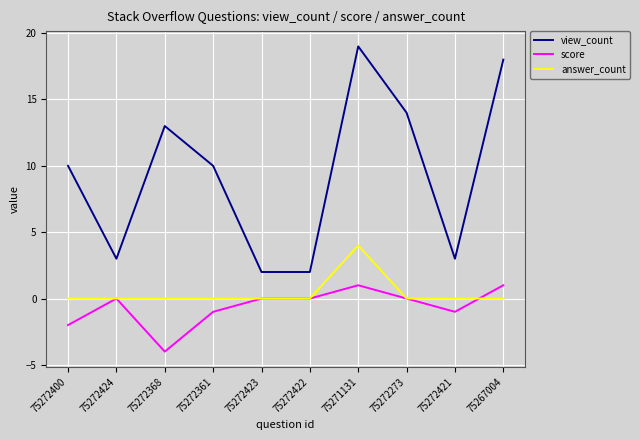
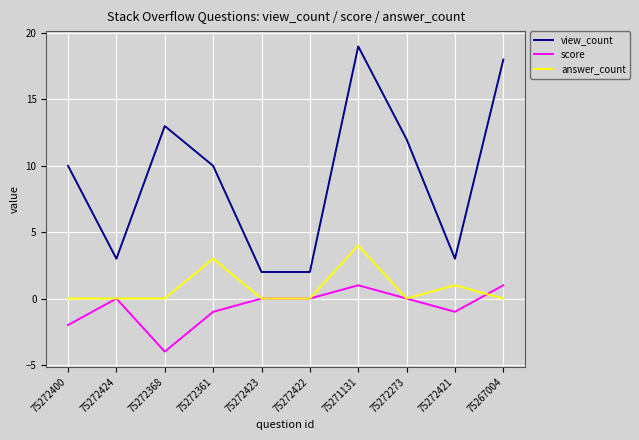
  {
    "view_count": {
      "75272400": 10,
      "75272424": 3,
      "75272368": 13,
      "75272361": 10,
      "75272423": 2,
      "75272422": 2,
      "75271131": 19,
-     "75272273": 14,
+     "75272273": 12,
      "75272421": 3,
      "75267004": 18
    },
    "score": {
      "75272400": -2,
      "75272368": -4,
      "75272361": -1,
      "75271131": 1,
      "75272421": -1,
      "75267004": 1
    },
    "answer_count": {
      "75272400": 0,
      "75272368": 0,
-     "75272361": 0,
+     "75272361": 3,
      "75271131": 4,
-     "75272421": 0,
+     "75272421": 1,
      "75267004": 0
    }
  }
